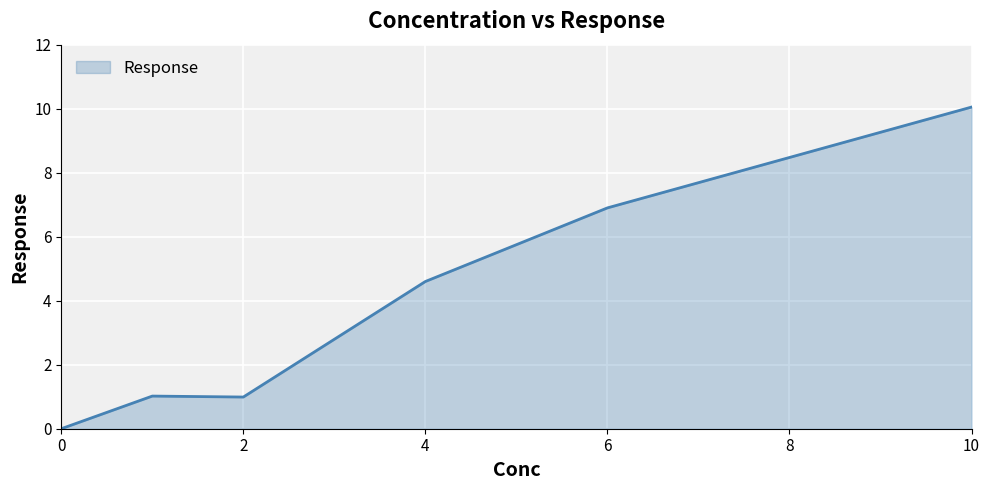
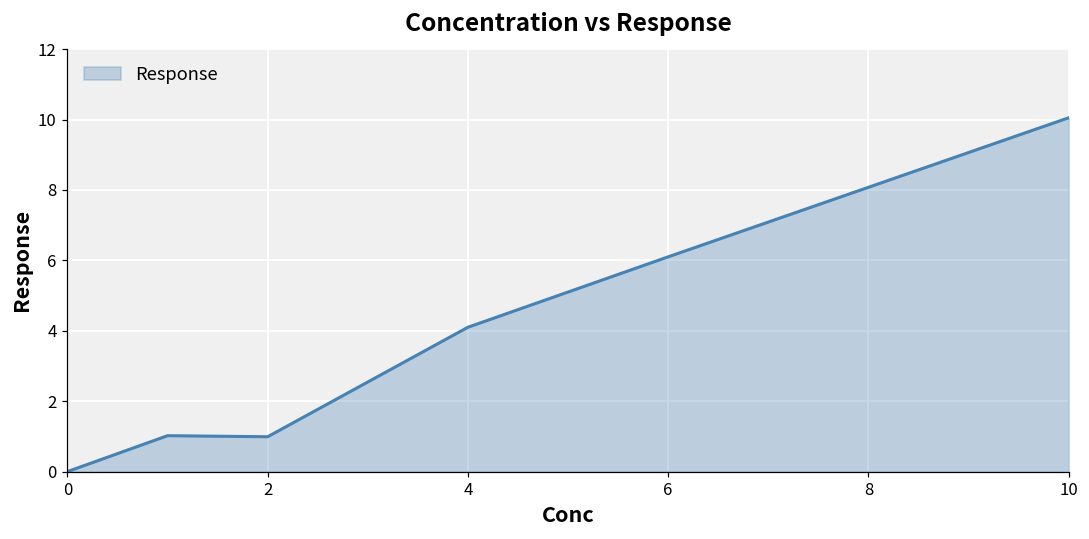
  {
    "0": 0.0,
    "2": 1.0,
-   "4": 4.6,
-   "6": 6.9,
+   "4": 4.1,
+   "6": 6.1,
    "10": 10.1
  }
